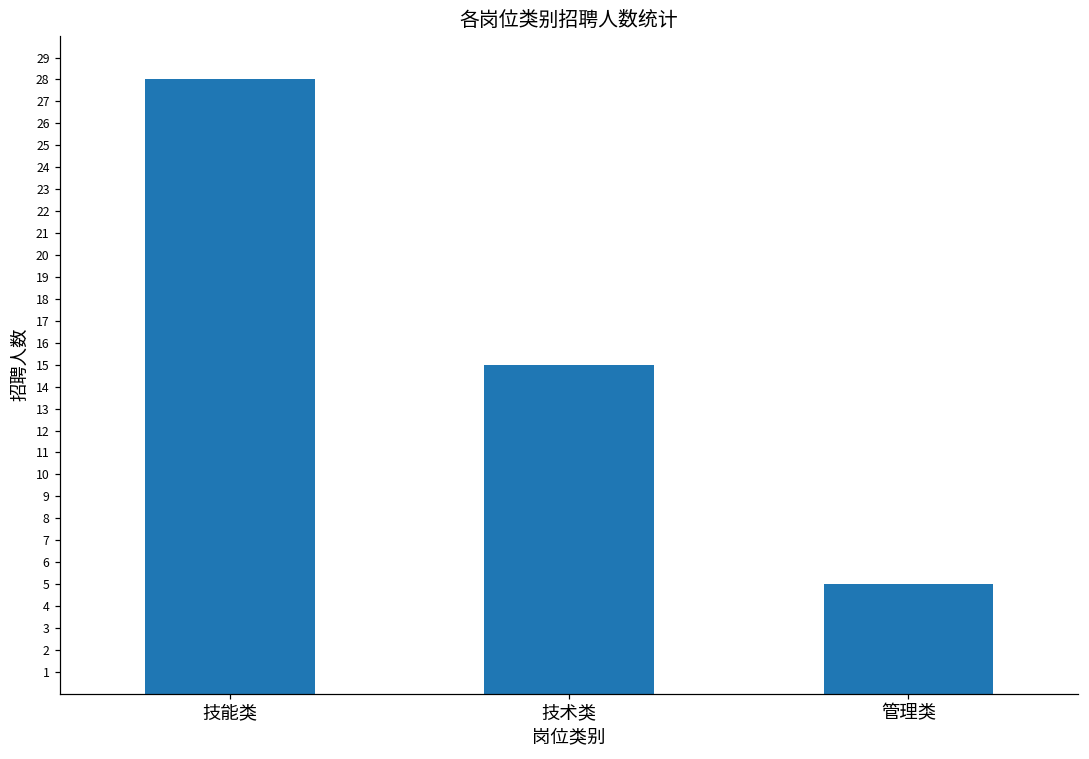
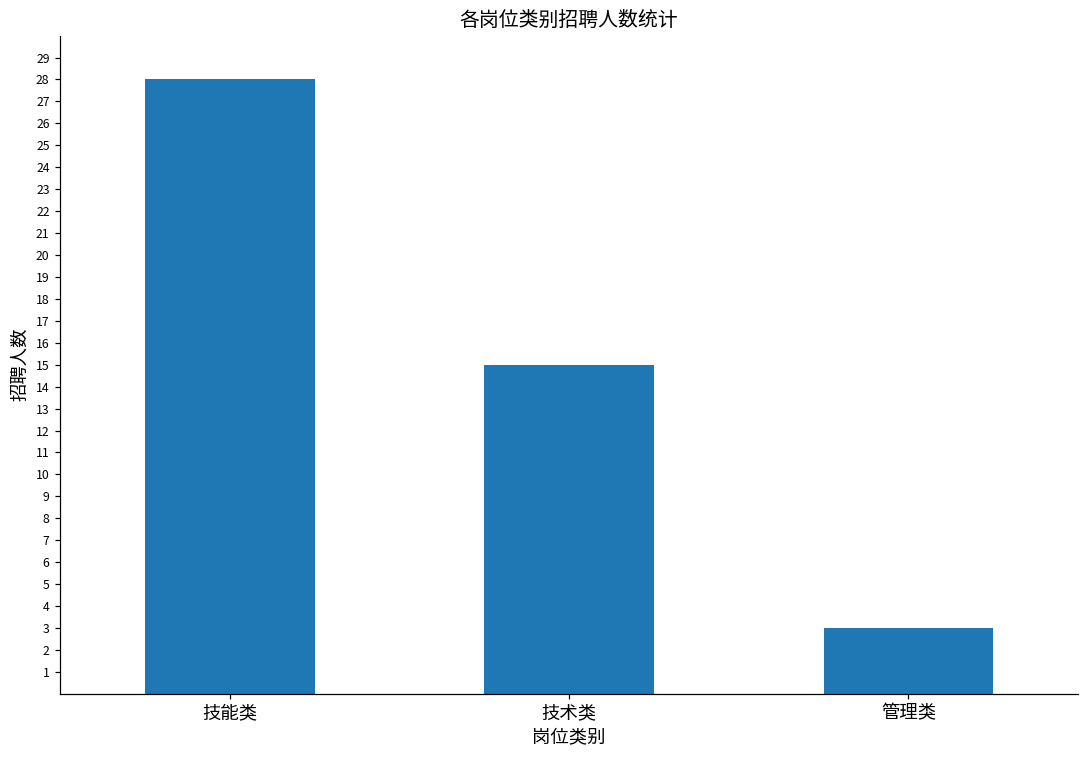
  {
    "技能类": 28,
    "技术类": 15,
-   "管理类": 5
+   "管理类": 3
  }
